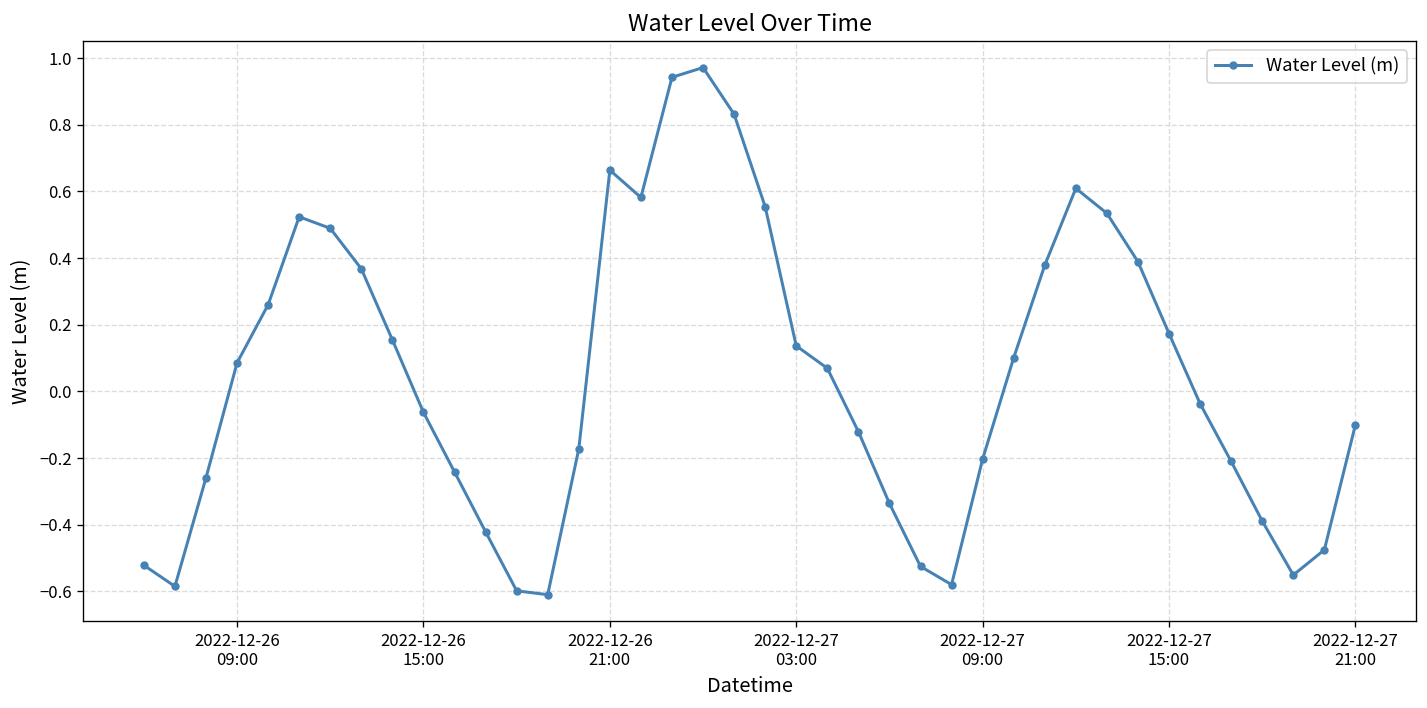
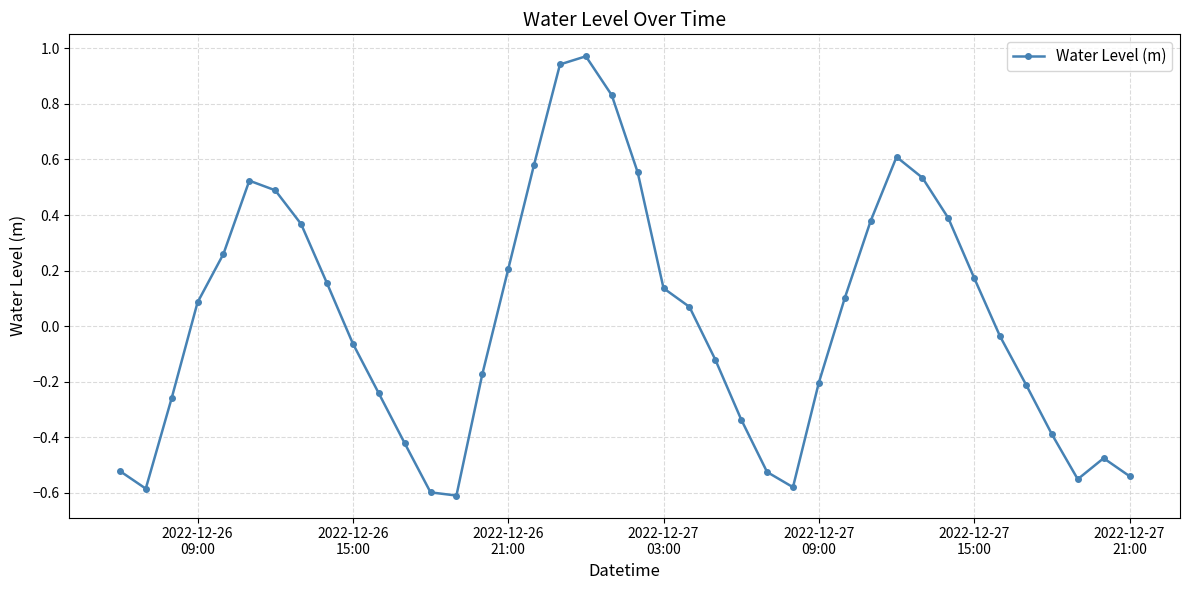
  {
    "2022-12-26 09:00": 0.09,
    "2022-12-26 15:00": -0.06,
-   "2022-12-26 21:00": 0.66,
+   "2022-12-26 21:00": 0.20,
    "2022-12-27 03:00": 0.14,
    "2022-12-27 09:00": -0.20,
    "2022-12-27 15:00": 0.17,
-   "2022-12-27 21:00": -0.10
+   "2022-12-27 21:00": -0.54
  }
